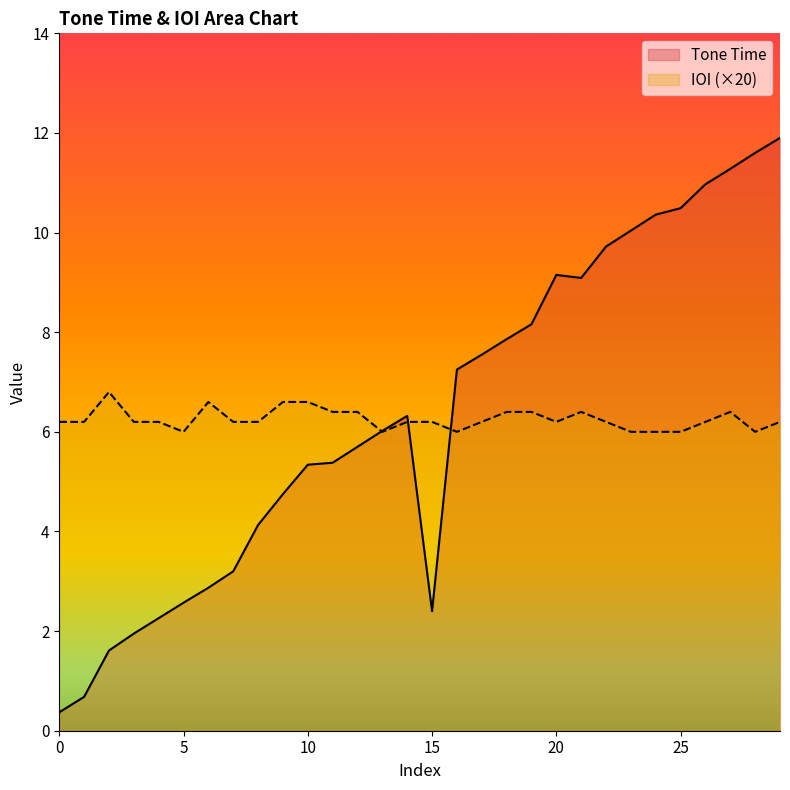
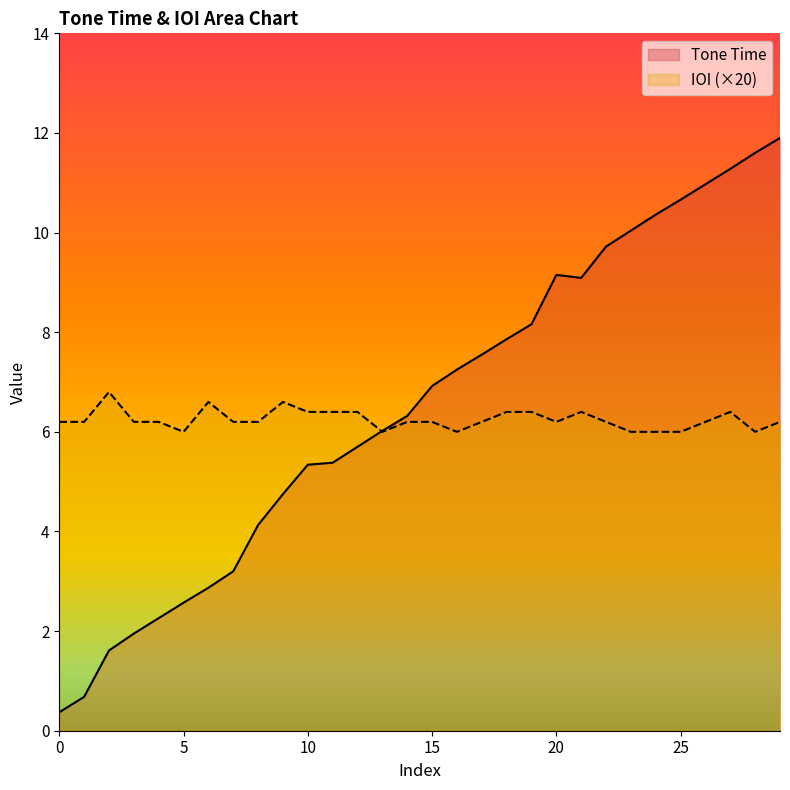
  {
    "Tone Time": {
      "0": 0.4,
      "5": 2.6,
      "10": 5.3,
-     "15": 2.4,
+     "15": 6.9,
      "20": 9.2,
-     "25": 10.5
+     "25": 10.7
    },
    "IOI (×20)": {
      "0": 6.2,
      "5": 6.0,
-     "10": 6.6,
+     "10": 6.4,
      "15": 6.2,
      "20": 6.2,
      "25": 6.0
    }
  }
